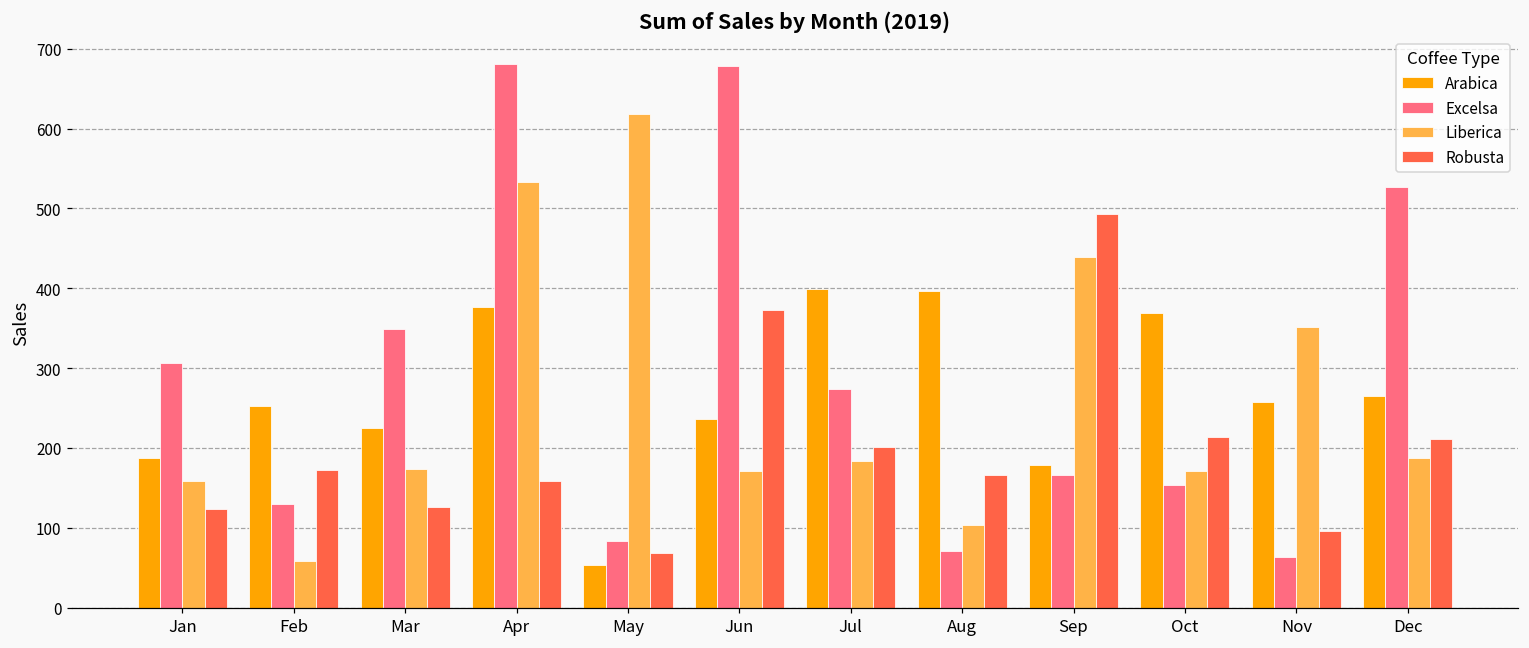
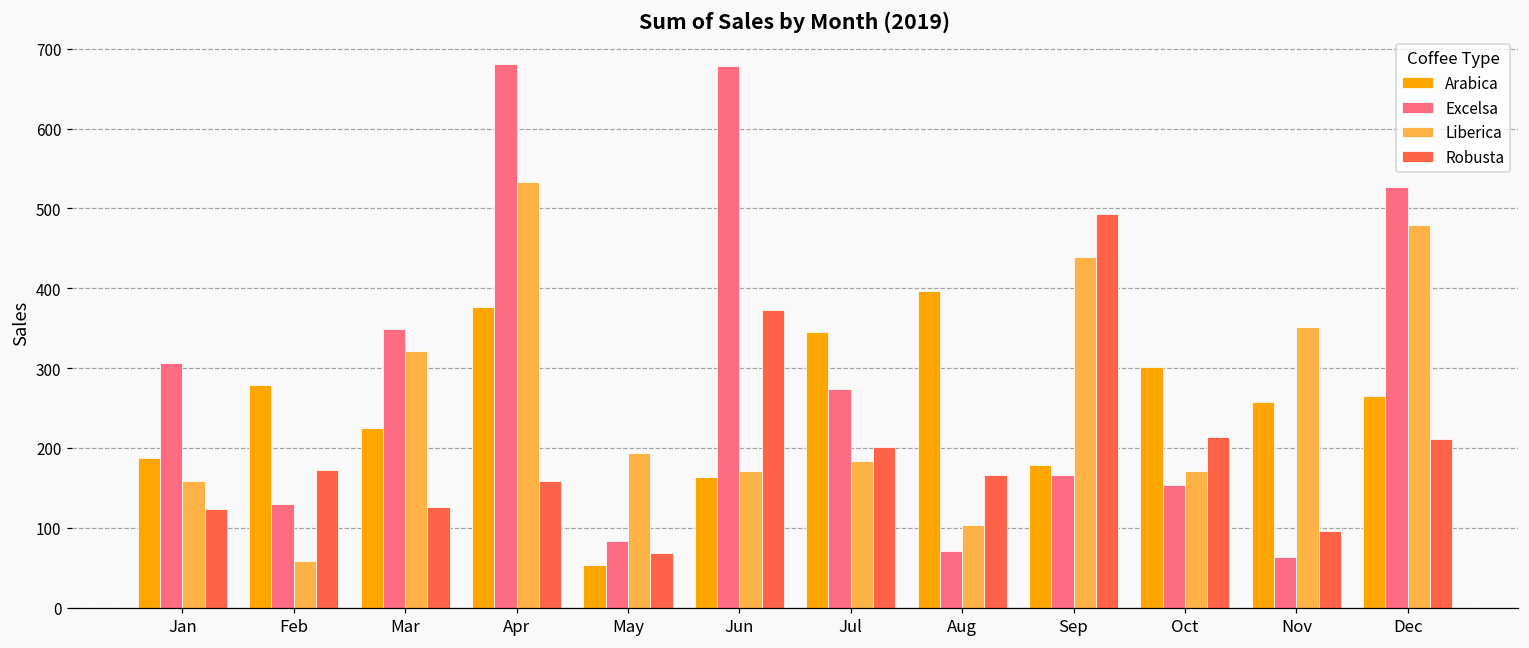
  {
    "Arabica": {
      "Jan": 190,
-     "Feb": 250,
+     "Feb": 280,
      "Mar": 220,
      "Apr": 380,
      "May": 50,
-     "Jun": 240,
-     "Jul": 400,
+     "Jun": 160,
+     "Jul": 350,
      "Aug": 400,
      "Sep": 180,
-     "Oct": 370,
+     "Oct": 300,
      "Nov": 260,
      "Dec": 270
    },
    "Liberica": {
      "Jan": 160,
      "Feb": 60,
-     "Mar": 170,
+     "Mar": 320,
      "Apr": 530,
-     "May": 620,
+     "May": 190,
      "Jun": 170,
      "Jul": 180,
      "Aug": 100,
      "Sep": 440,
      "Oct": 170,
      "Nov": 350,
-     "Dec": 190
+     "Dec": 480
    }
  }
